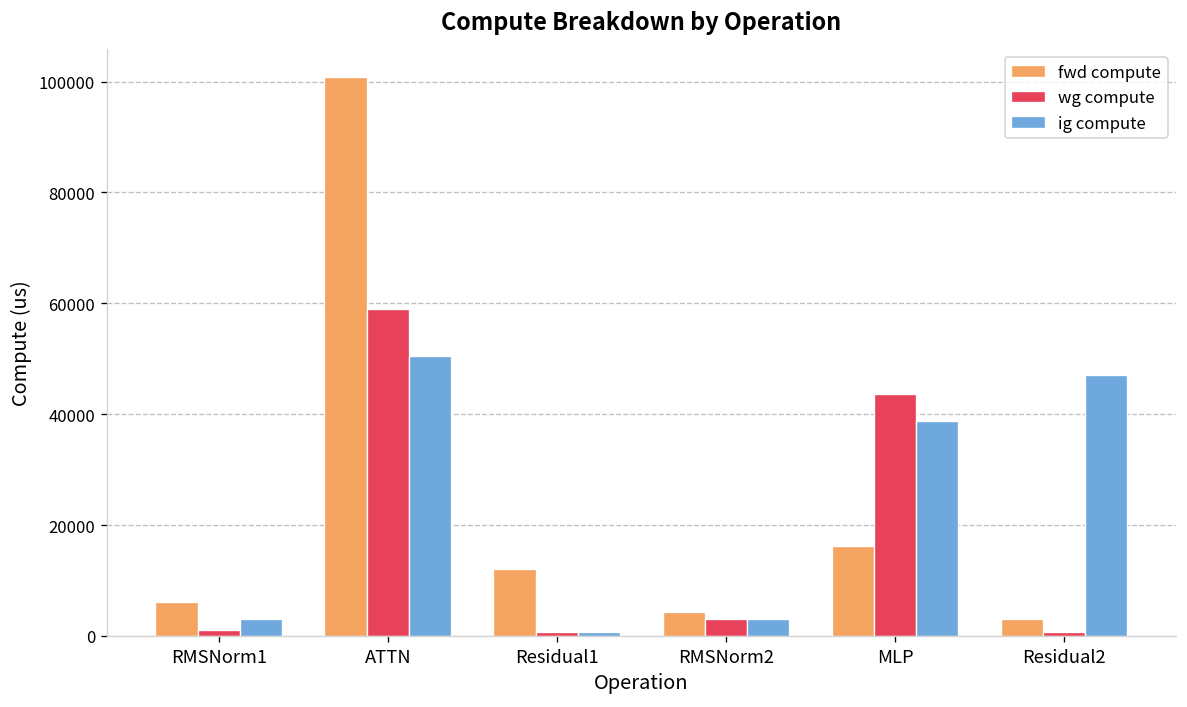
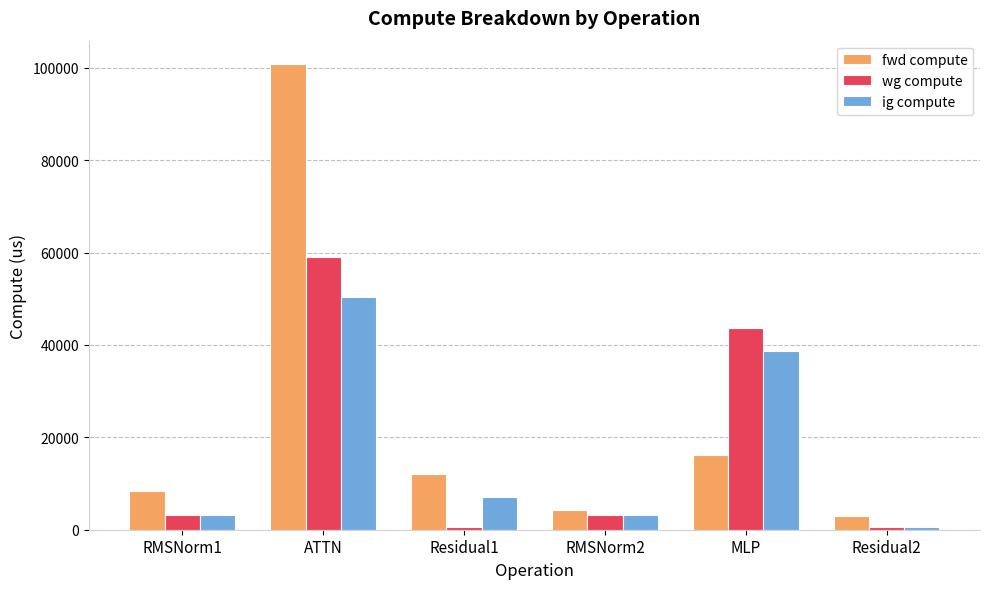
  {
    "fwd compute": {
-     "RMSNorm1": 6000,
+     "RMSNorm1": 8000,
      "ATTN": 101000,
      "Residual1": 12000,
      "RMSNorm2": 4000,
      "MLP": 16000,
      "Residual2": 3000
    },
    "wg compute": {
-     "RMSNorm1": 1000,
+     "RMSNorm1": 3000,
      "ATTN": 59000,
      "Residual1": 1000,
      "RMSNorm2": 3000,
      "MLP": 44000,
      "Residual2": 1000
    },
    "ig compute": {
      "RMSNorm1": 3000,
      "ATTN": 50000,
-     "Residual1": 1000,
+     "Residual1": 7000,
      "RMSNorm2": 3000,
      "MLP": 39000,
-     "Residual2": 47000
+     "Residual2": 1000
    }
  }
